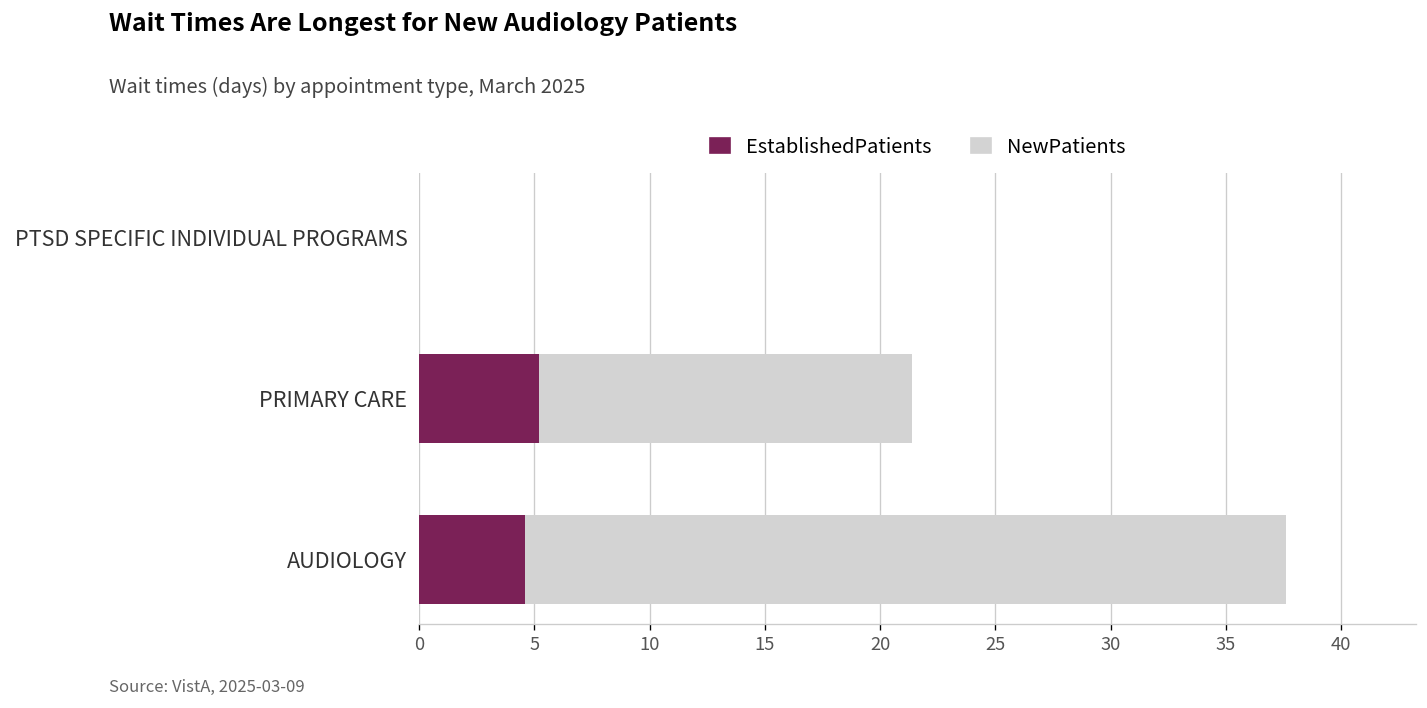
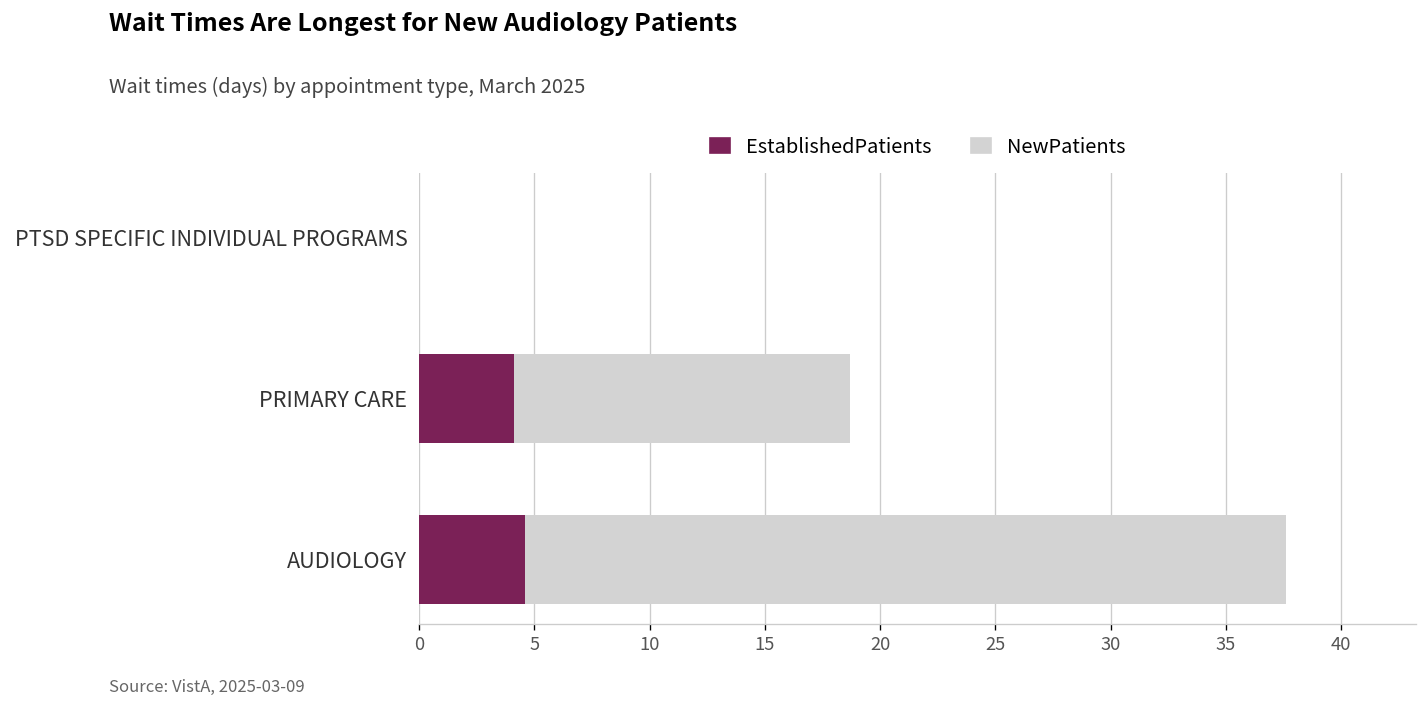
  {
    "EstablishedPatients": {
      "PTSD SPECIFIC INDIVIDUAL PROGRAMS": 0.0,
-     "PRIMARY CARE": 5.2,
+     "PRIMARY CARE": 4.1,
      "AUDIOLOGY": 4.6
    },
    "NewPatients": {
      "PTSD SPECIFIC INDIVIDUAL PROGRAMS": 0.0,
-     "PRIMARY CARE": 16.2,
+     "PRIMARY CARE": 14.6,
      "AUDIOLOGY": 33.0
    }
  }
